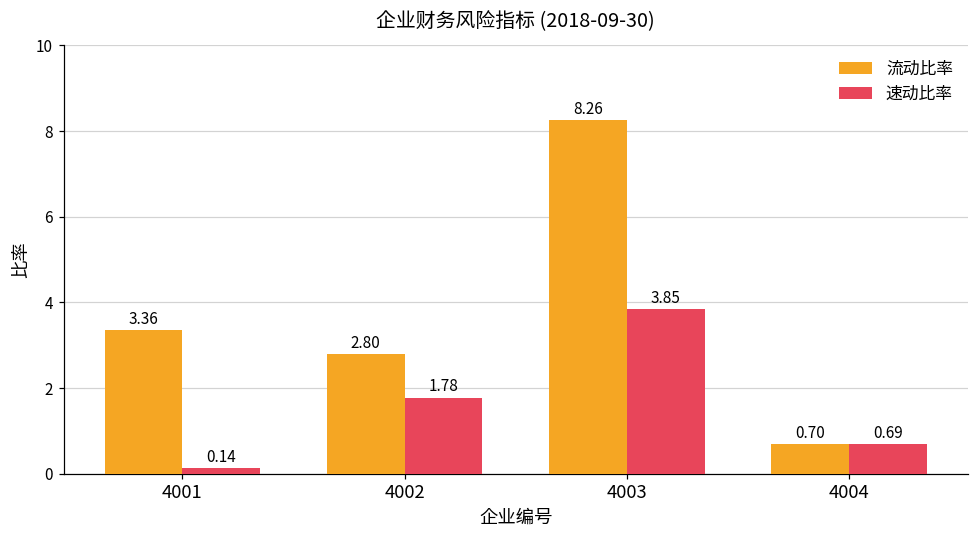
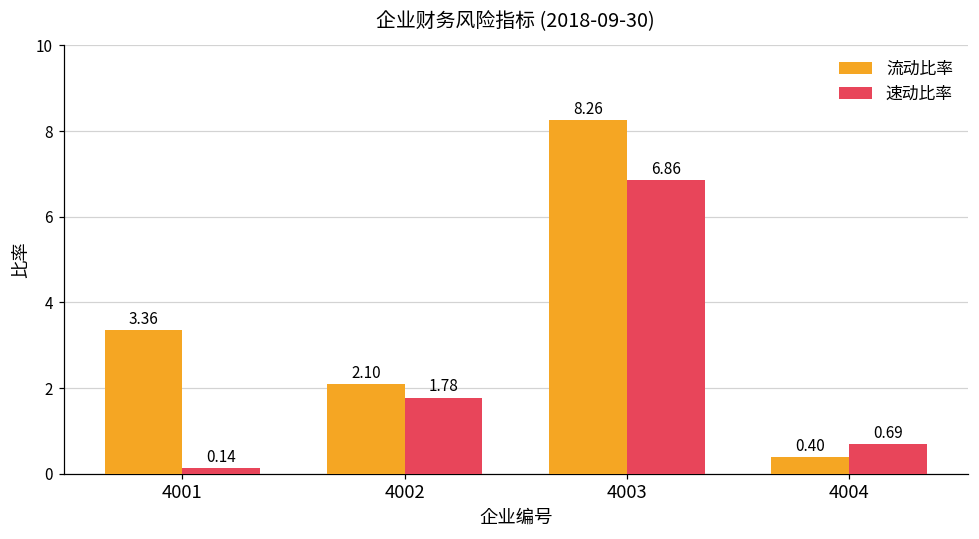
  {
    "流动比率": {
      "4001": 3.36,
-     "4002": 2.80,
+     "4002": 2.10,
      "4003": 8.26,
-     "4004": 0.70
+     "4004": 0.40
    },
    "速动比率": {
      "4001": 0.14,
      "4002": 1.78,
-     "4003": 3.85,
+     "4003": 6.86,
      "4004": 0.69
    }
  }
